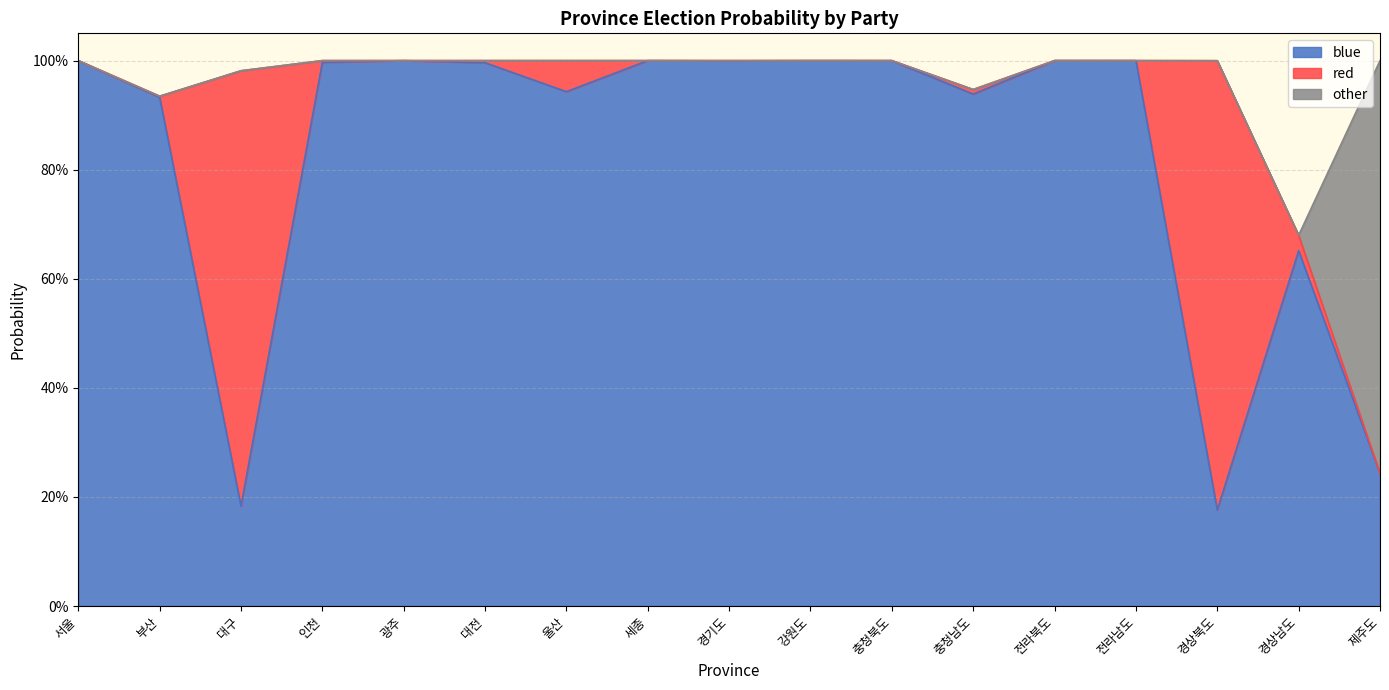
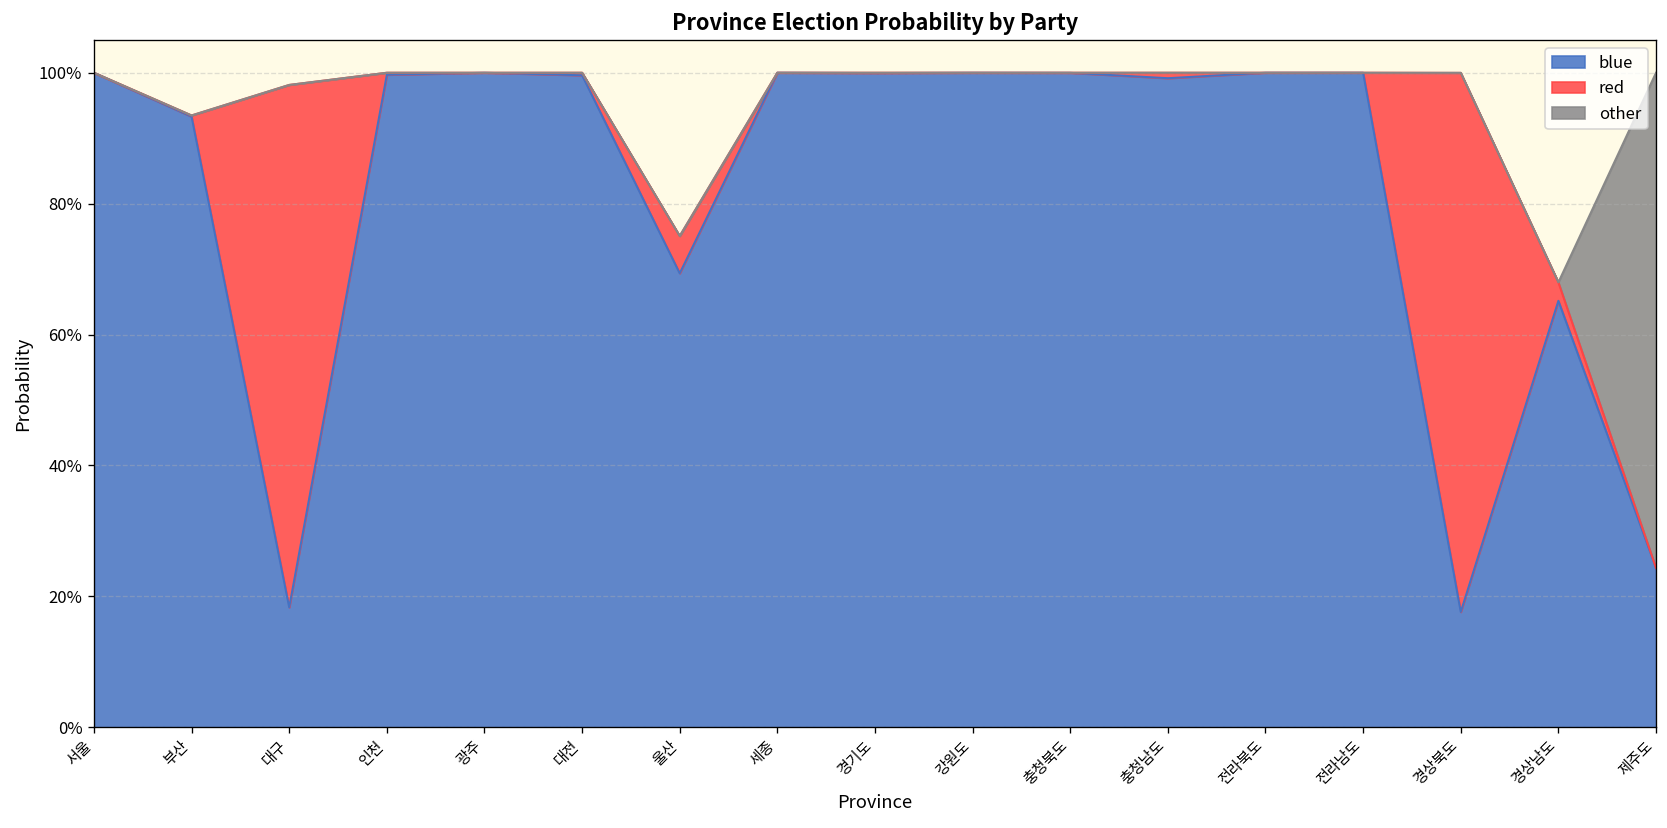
  {
    "blue": {
      "대구": "18%",
-     "울산": "94%",
-     "충청남도": "94%",
+     "울산": "69%",
+     "충청남도": "99%",
      "경상북도": "18%",
      "경상남도": "65%"
    },
    "other": {
      "제주도": "76%"
    }
  }
